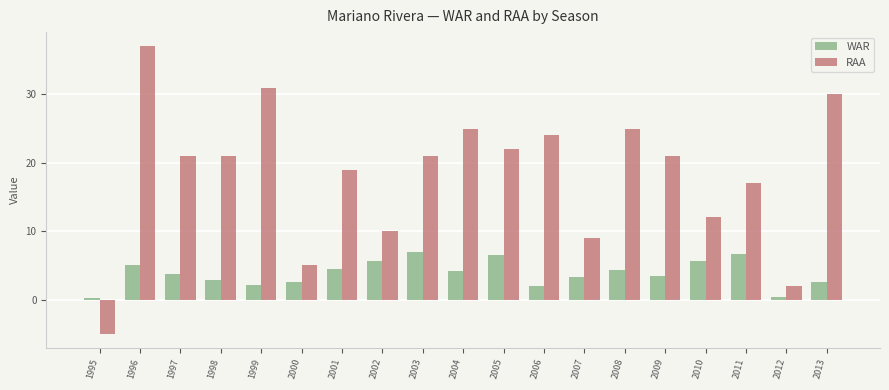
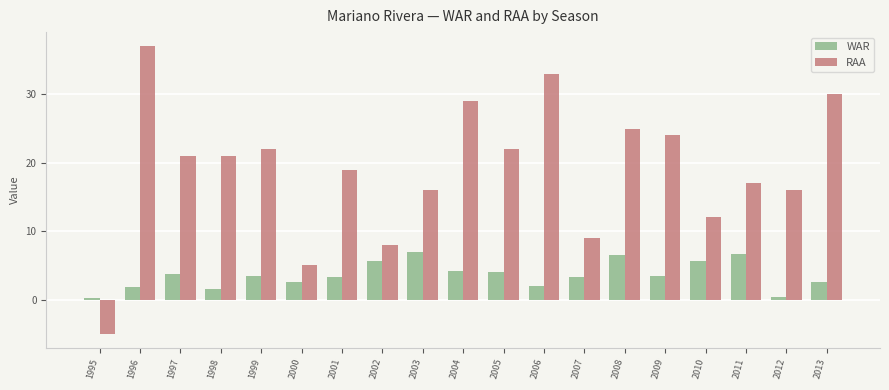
  {
    "WAR": {
-     "1996": 5,
+     "1996": 2,
      "1997": 4,
-     "1998": 3,
-     "1999": 2,
+     "1998": 2,
+     "1999": 4,
      "2000": 3,
-     "2001": 5,
+     "2001": 3,
      "2002": 6,
      "2003": 7,
      "2004": 4,
-     "2005": 7,
+     "2005": 4,
      "2006": 2,
      "2007": 3,
-     "2008": 4,
+     "2008": 7,
      "2009": 4,
      "2010": 6,
      "2011": 7,
      "2012": 0,
      "2013": 3
    },
    "RAA": {
      "1995": -5,
      "1996": 37,
      "1997": 21,
      "1998": 21,
-     "1999": 31,
+     "1999": 22,
      "2000": 5,
      "2001": 19,
-     "2002": 10,
-     "2003": 21,
-     "2004": 25,
+     "2002": 8,
+     "2003": 16,
+     "2004": 29,
      "2005": 22,
-     "2006": 24,
+     "2006": 33,
      "2007": 9,
      "2008": 25,
-     "2009": 21,
+     "2009": 24,
      "2010": 12,
      "2011": 17,
-     "2012": 2,
+     "2012": 16,
      "2013": 30
    }
  }
